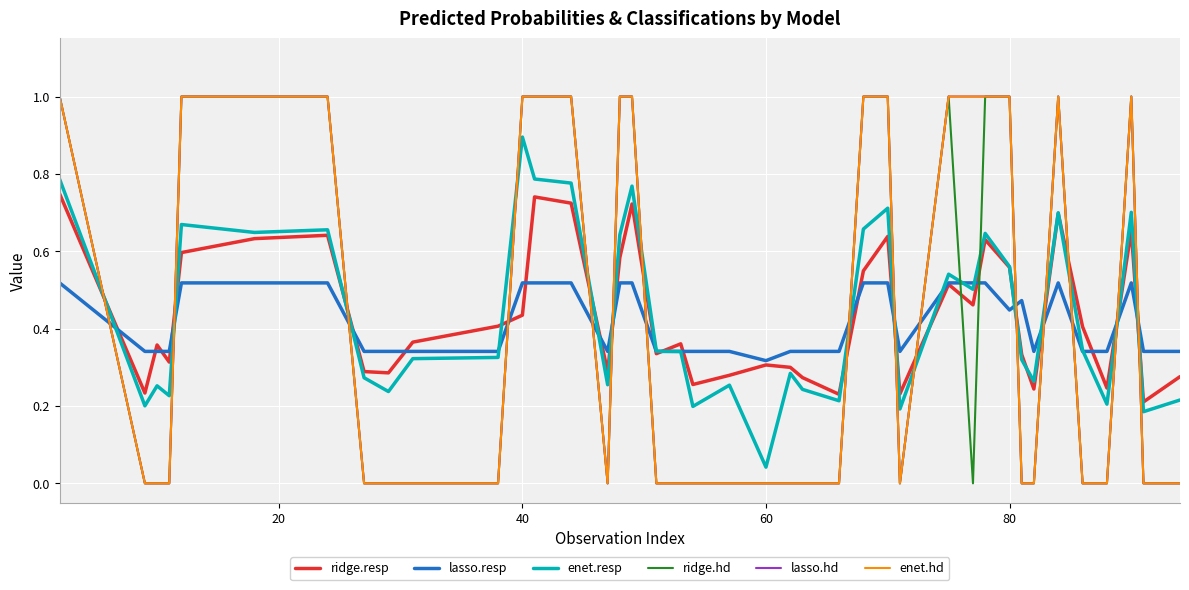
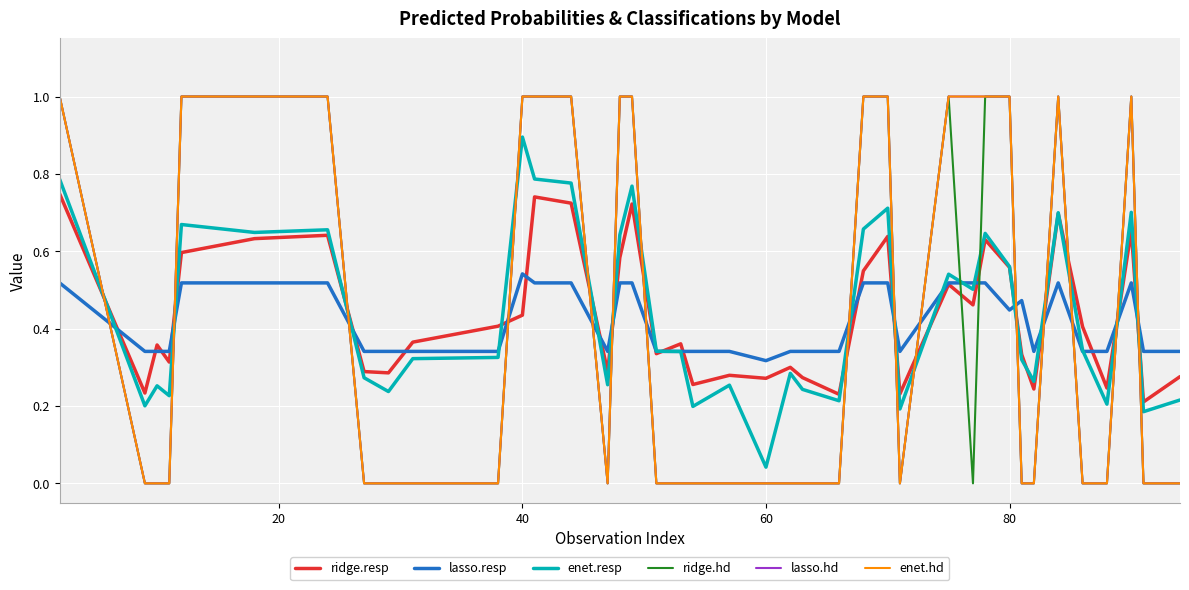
  {
    "ridge.resp": {
      "40": 0.43,
-     "60": 0.31
+     "60": 0.27
    },
    "lasso.resp": {
-     "40": 0.52,
+     "40": 0.54,
      "60": 0.32,
      "80": 0.45
    },
    "enet.resp": {
      "40": 0.90,
      "60": 0.04
    }
  }
